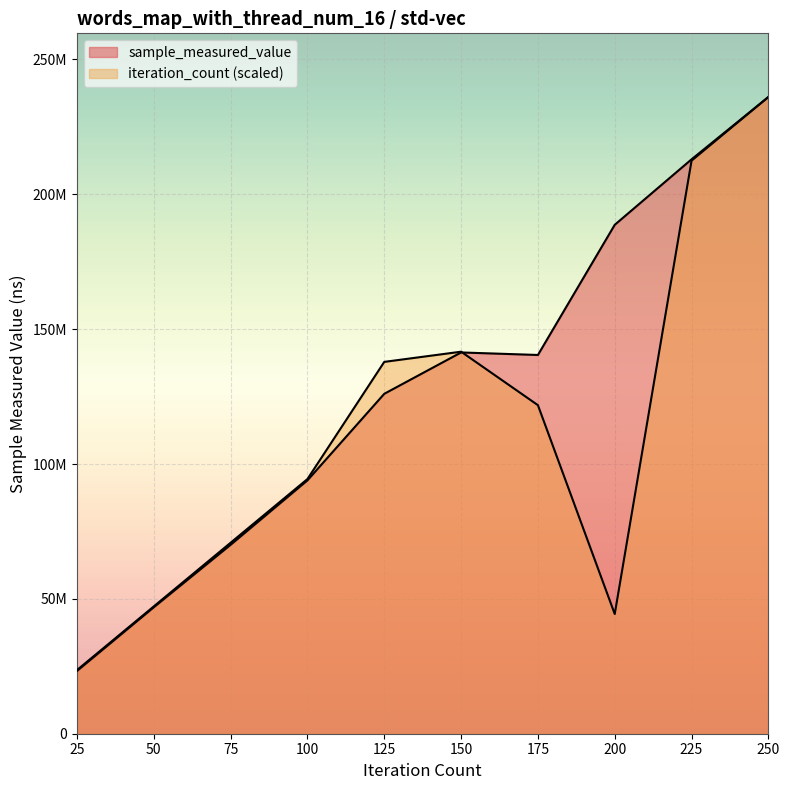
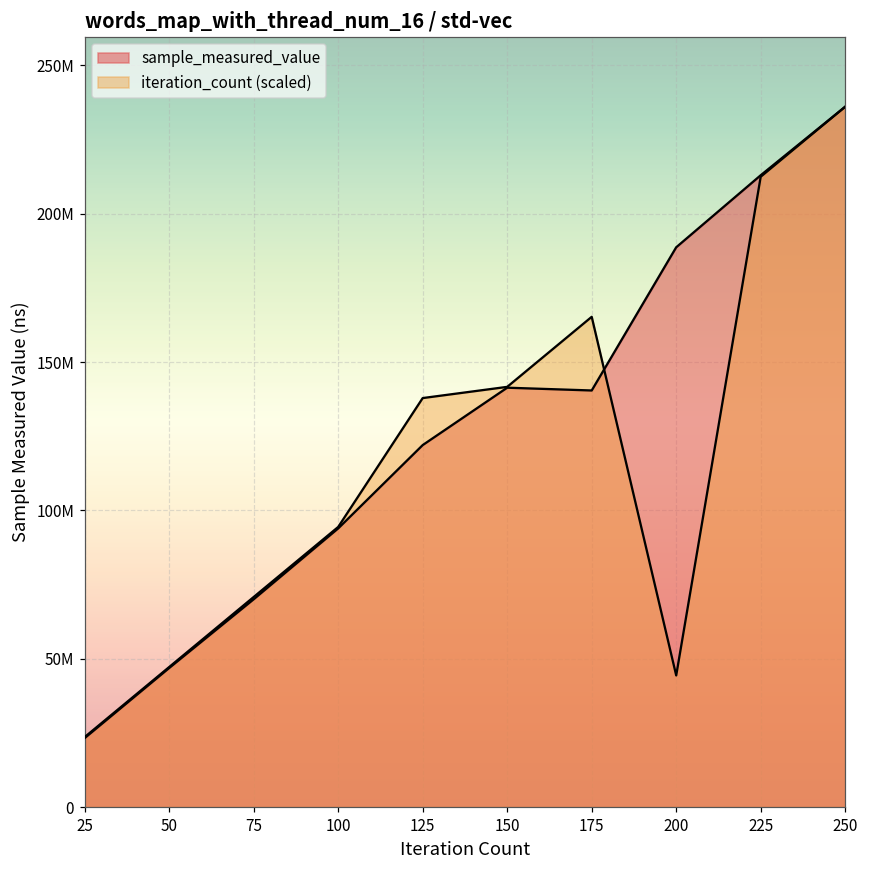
  {
    "sample_measured_value": {
-     "125": 126000000,
+     "125": 122000000,
      "175": 140000000,
      "200": 189000000
    },
    "iteration_count (scaled)": {
      "125": 138000000,
-     "175": 122000000,
+     "175": 165000000,
      "200": 44000000
    }
  }
